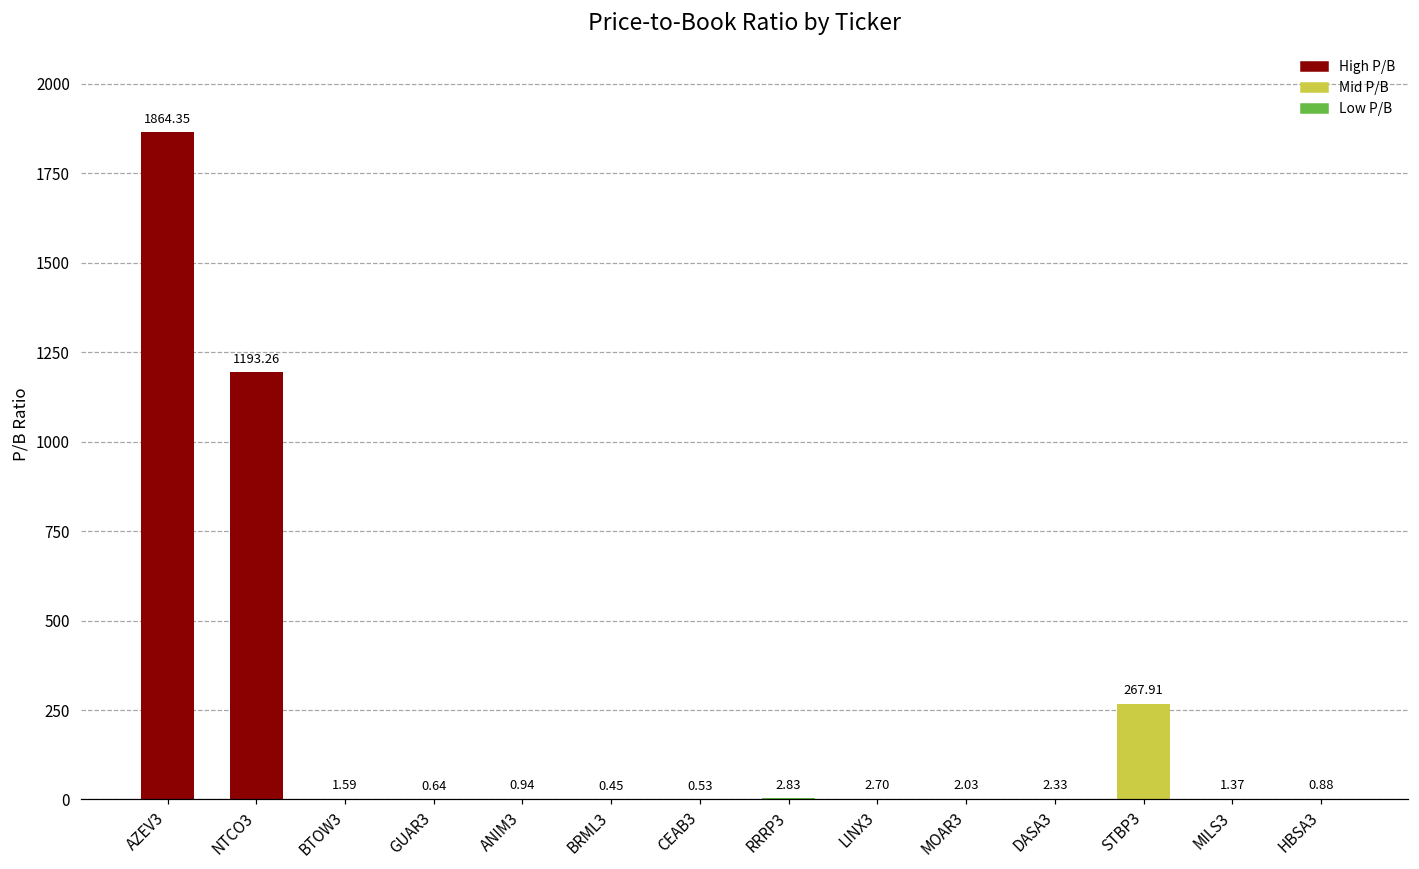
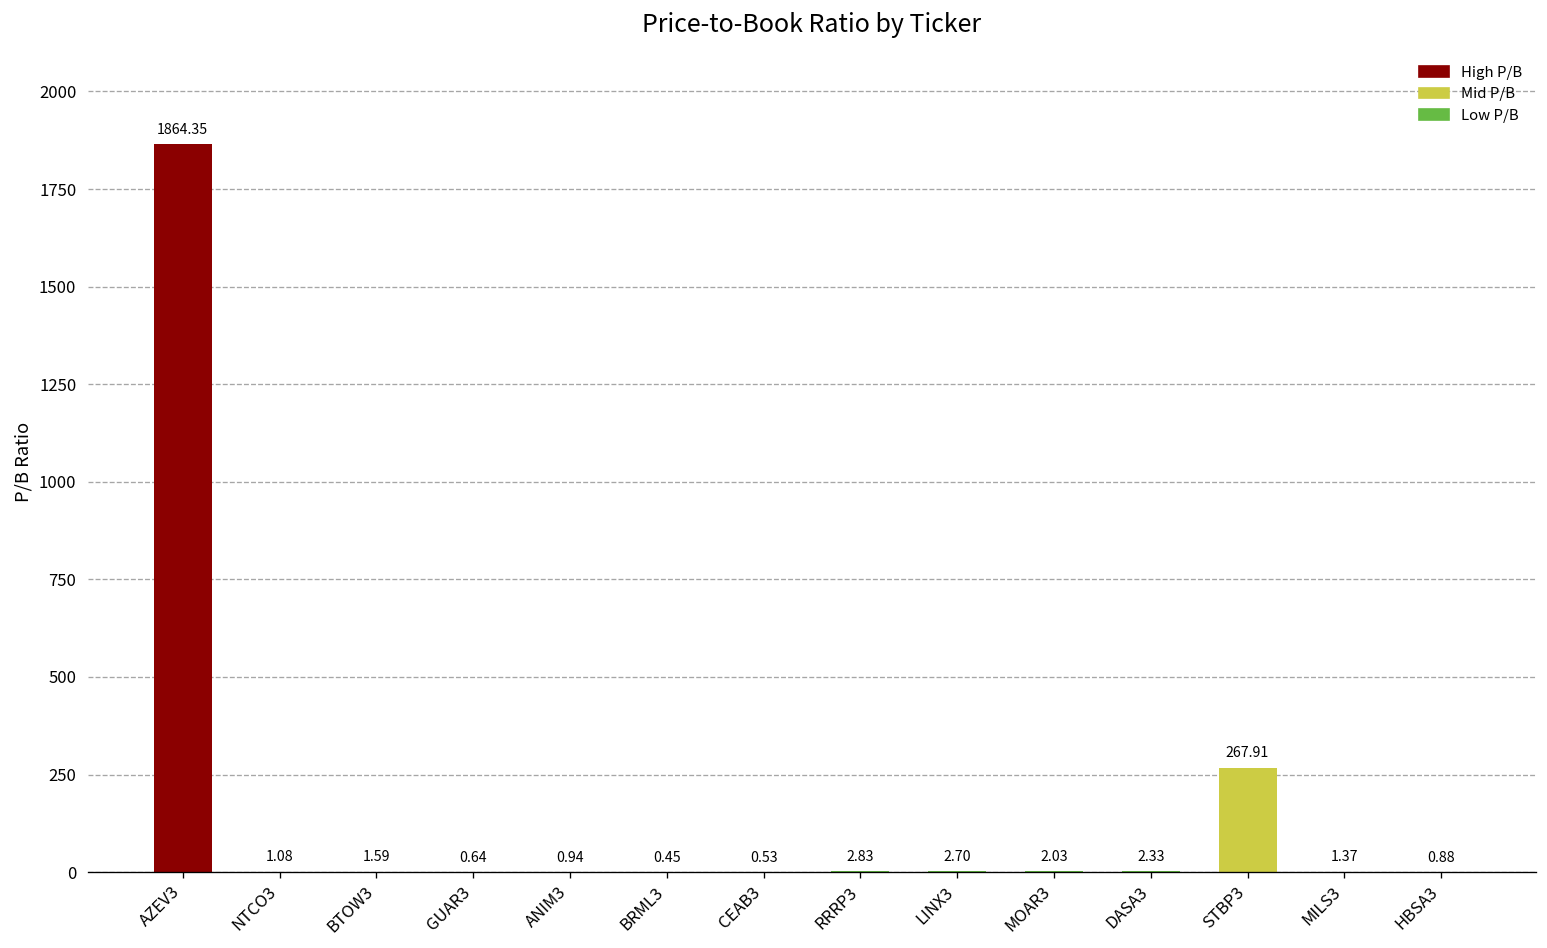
  {
    "AZEV3": 1864.35,
-   "NTCO3": 1193.26,
+   "NTCO3": 1.08,
    "BTOW3": 1.59,
    "GUAR3": 0.64,
    "ANIM3": 0.94,
    "BRML3": 0.45,
    "CEAB3": 0.53,
    "RRRP3": 2.83,
    "LINX3": 2.70,
    "MOAR3": 2.03,
    "DASA3": 2.33,
    "STBP3": 267.91,
    "MILS3": 1.37,
    "HBSA3": 0.88
  }
